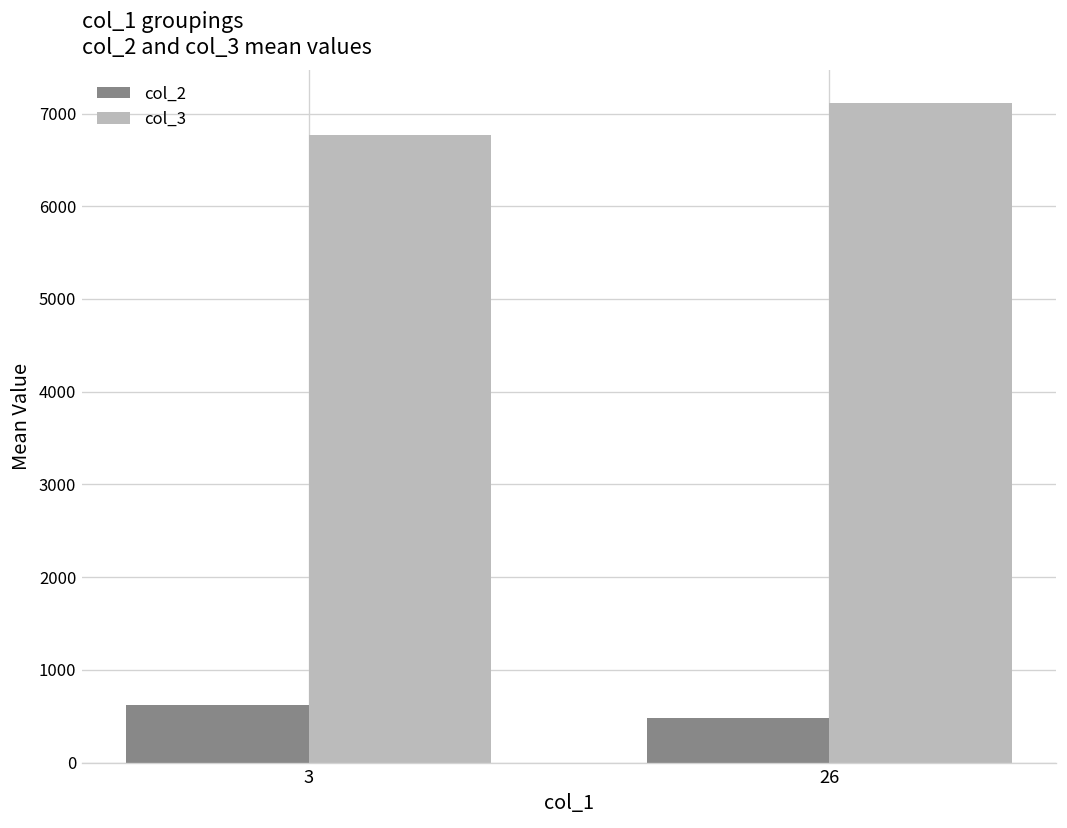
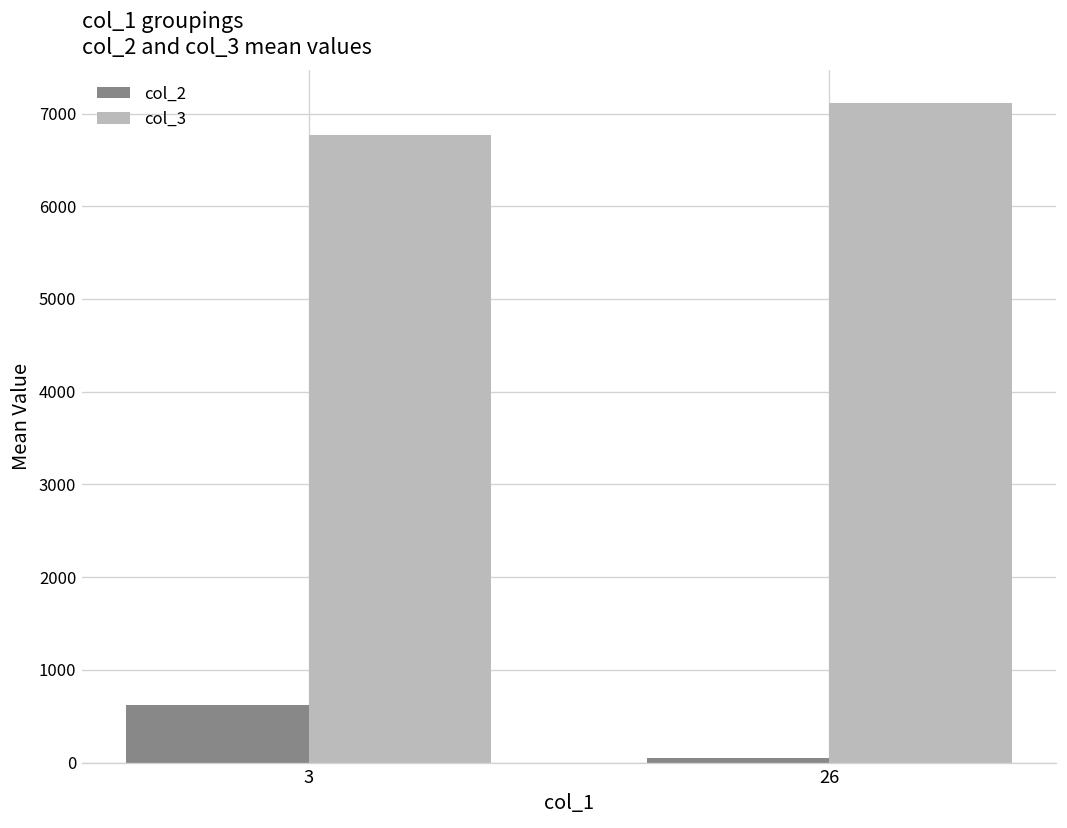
  {
    "col_2": {
      "3": 600,
-     "26": 500
+     "26": 0
    },
    "col_3": {
      "3": 6800,
      "26": 7100
    }
  }
